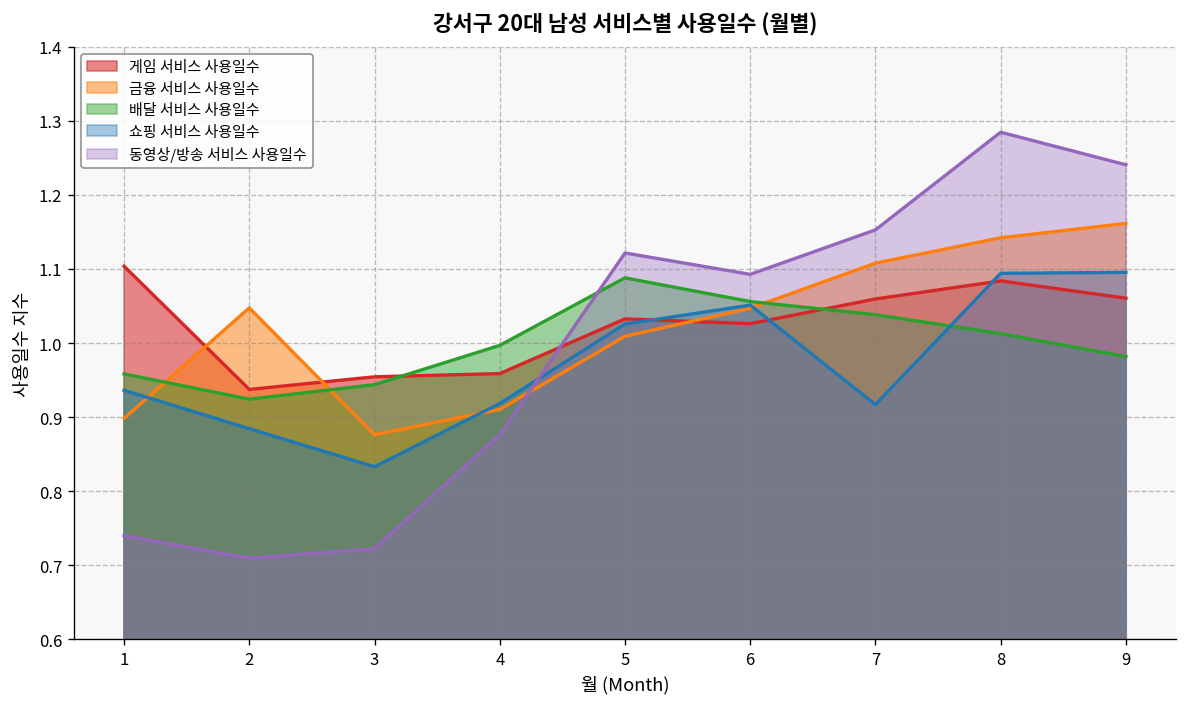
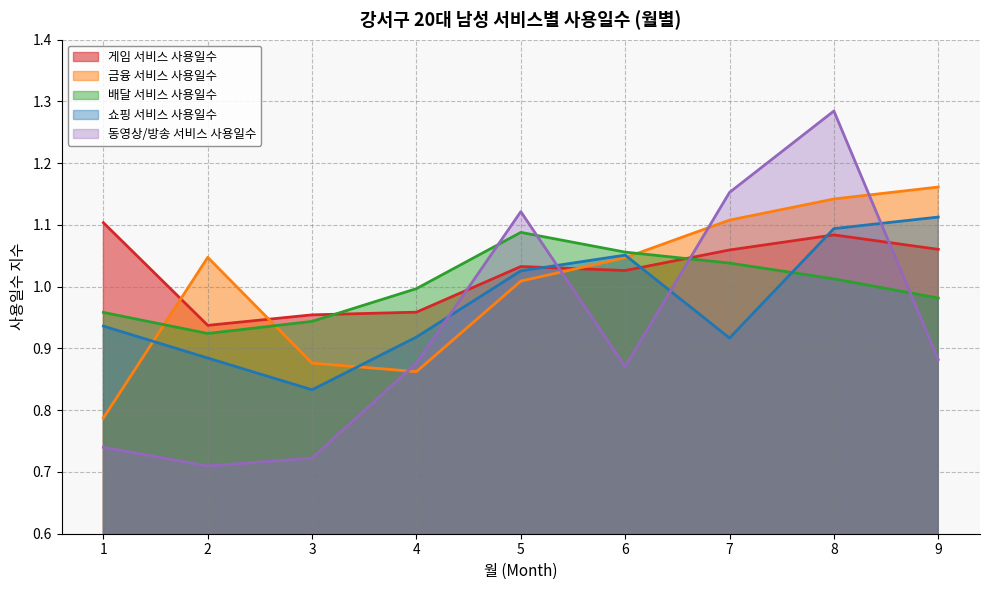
  {
    "게임 서비스 사용일수": {
      "1": 1.10,
      "2": 0.94,
      "3": 0.95,
      "4": 0.96,
      "5": 1.03,
      "6": 1.03,
      "7": 1.06,
      "8": 1.08,
      "9": 1.06
    },
    "금융 서비스 사용일수": {
-     "1": 0.90,
+     "1": 0.79,
      "2": 1.05,
      "3": 0.88,
-     "4": 0.91,
+     "4": 0.86,
      "5": 1.01,
      "6": 1.05,
      "7": 1.11,
      "8": 1.14,
      "9": 1.16
    },
    "배달 서비스 사용일수": {
      "1": 0.96,
      "2": 0.92,
      "3": 0.94,
      "4": 1.00,
      "5": 1.09,
      "6": 1.06,
      "7": 1.04,
      "8": 1.01,
      "9": 0.98
    },
    "쇼핑 서비스 사용일수": {
      "1": 0.94,
      "2": 0.88,
      "3": 0.83,
      "4": 0.92,
      "5": 1.03,
      "6": 1.05,
      "7": 0.92,
      "8": 1.09,
-     "9": 1.10
+     "9": 1.11
    },
    "동영상/방송 서비스 사용일수": {
      "1": 0.74,
      "2": 0.71,
      "3": 0.72,
      "4": 0.88,
      "5": 1.12,
-     "6": 1.09,
+     "6": 0.87,
      "7": 1.15,
      "8": 1.28,
-     "9": 1.24
+     "9": 0.88
    }
  }
